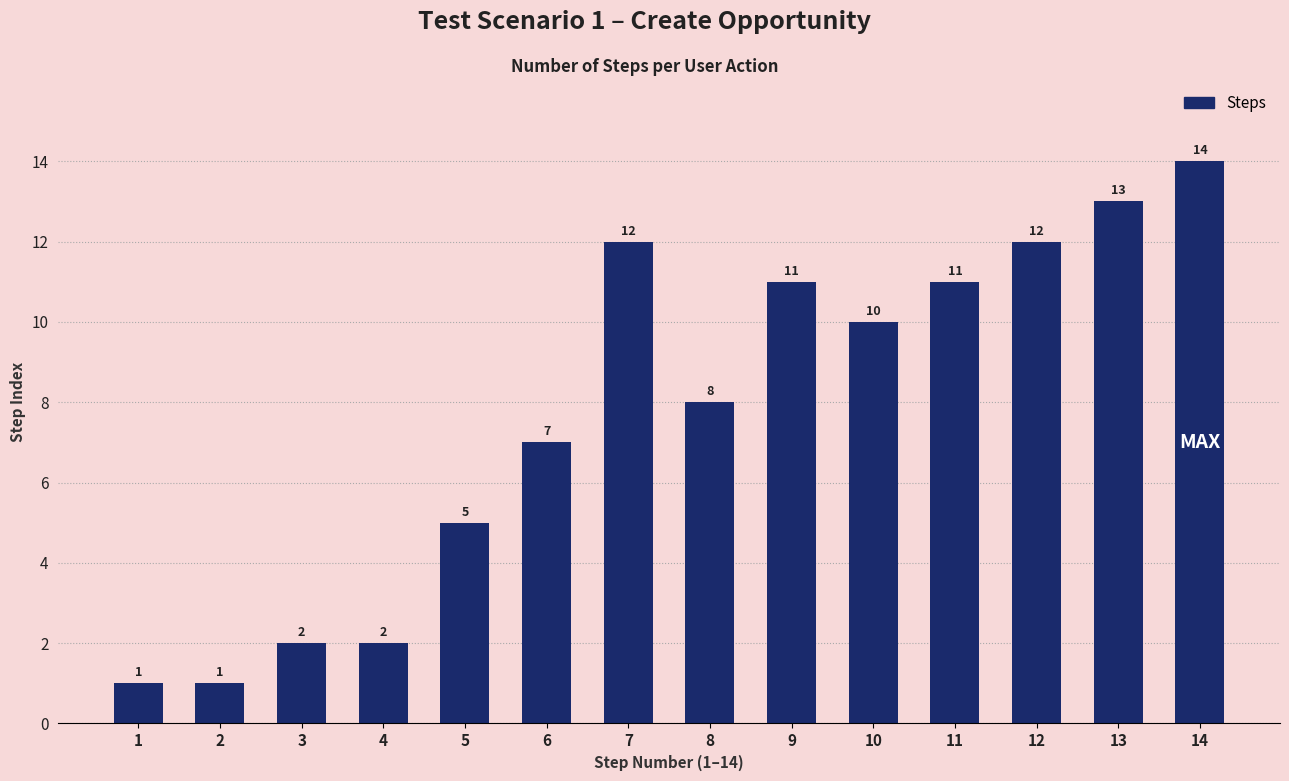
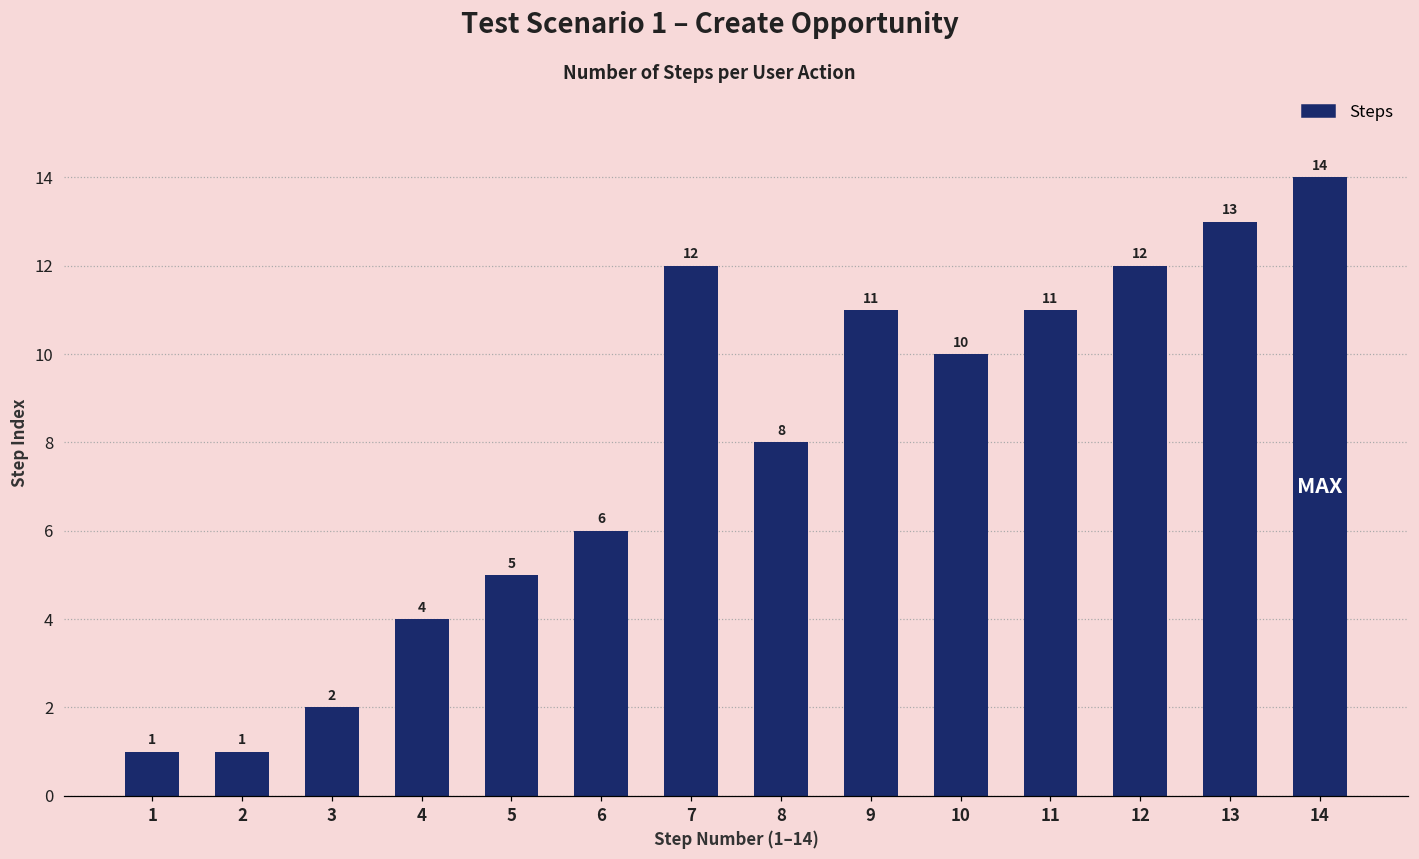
  {
    "1": 1,
    "2": 1,
    "3": 2,
-   "4": 2,
+   "4": 4,
    "5": 5,
-   "6": 7,
+   "6": 6,
    "7": 12,
    "8": 8,
    "9": 11,
    "10": 10,
    "11": 11,
    "12": 12,
    "13": 13,
    "14": 14
  }
